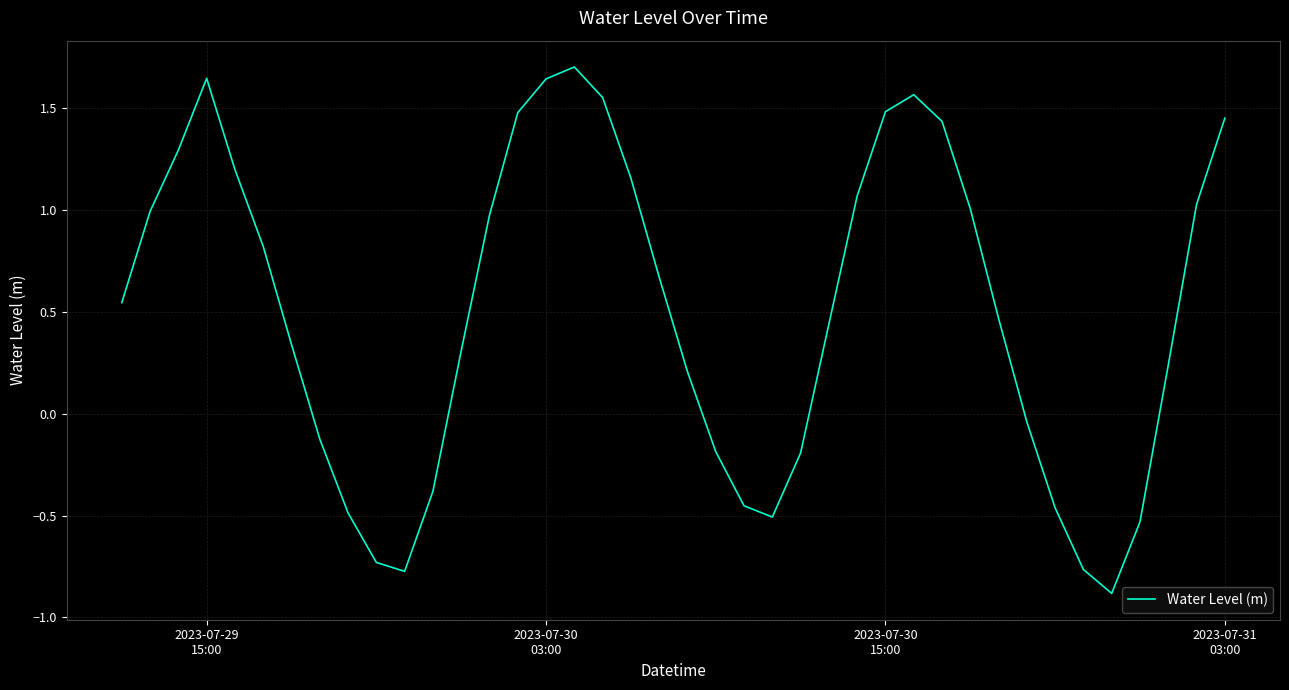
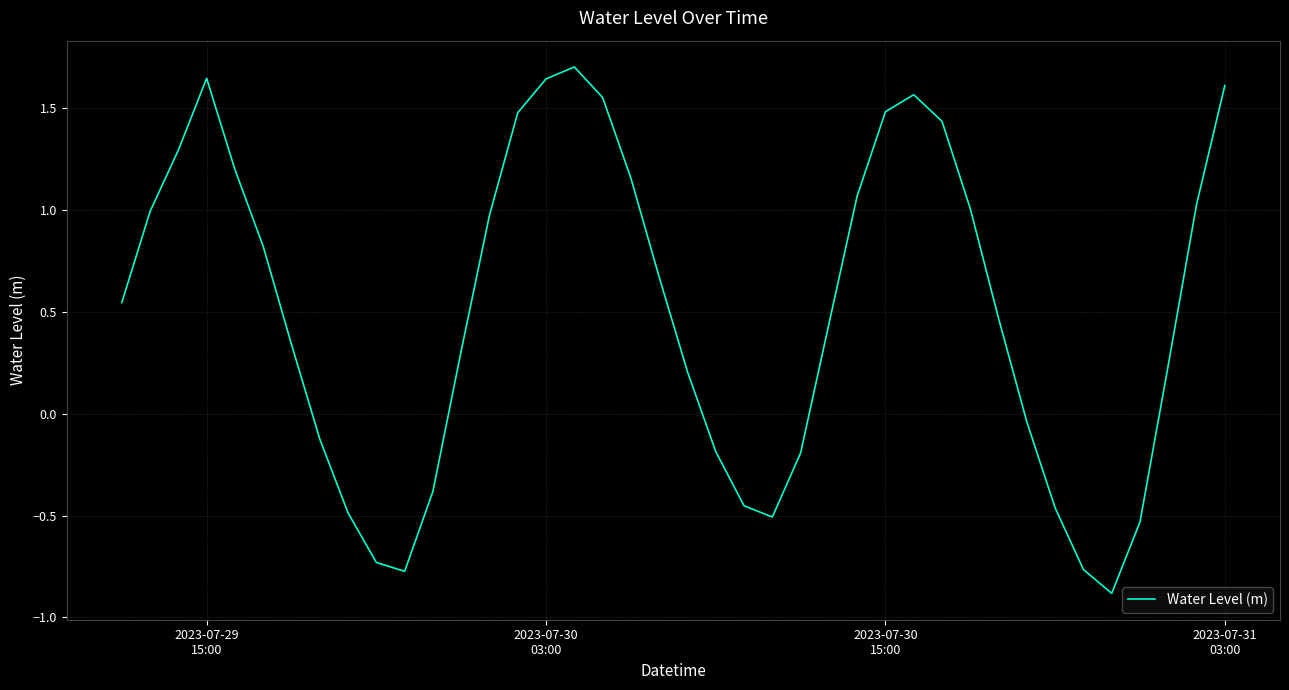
  {
    "2023-07-29 15:00": 1.65,
    "2023-07-30 03:00": 1.64,
    "2023-07-30 15:00": 1.48,
-   "2023-07-31 03:00": 1.45
+   "2023-07-31 03:00": 1.61
  }
